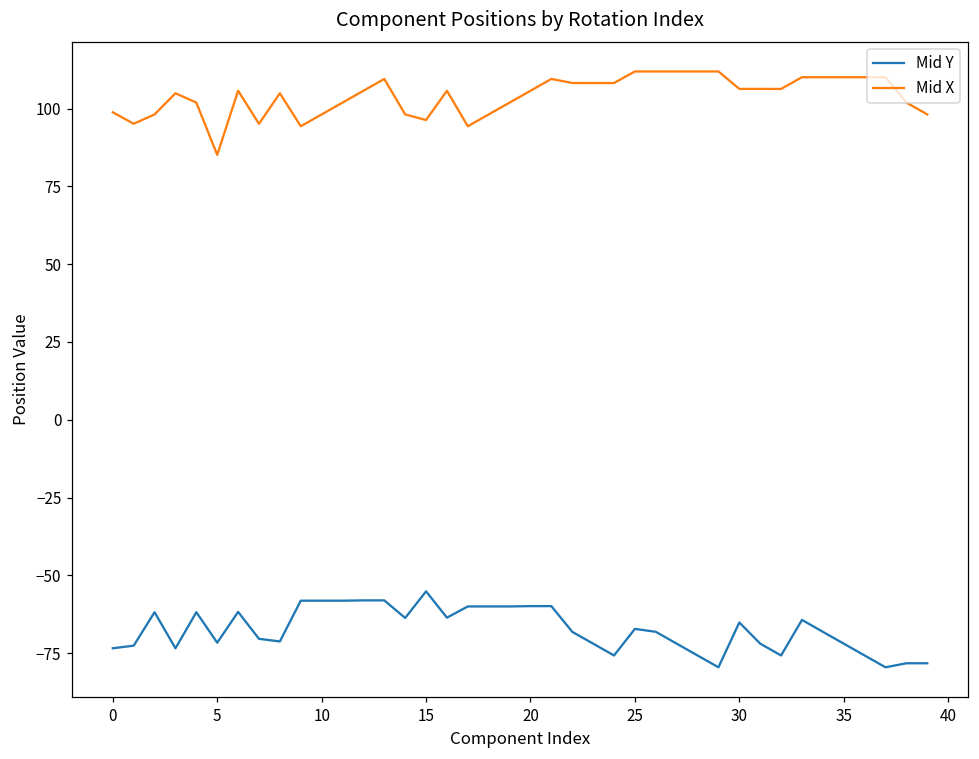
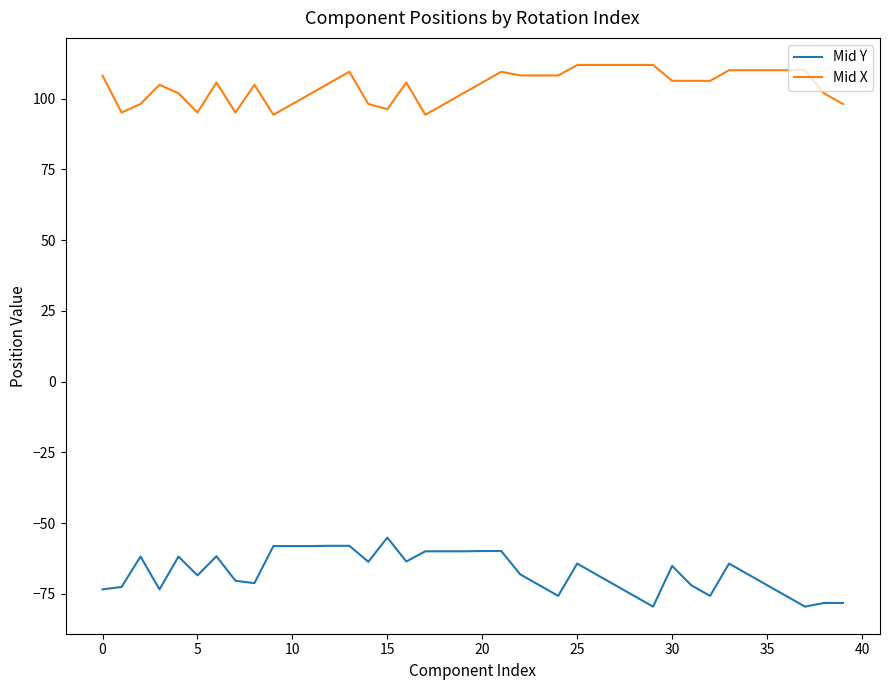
  {
    "Mid Y": {
      "0": -73,
-     "5": -72,
+     "5": -68,
      "10": -58,
      "15": -55,
      "20": -60,
-     "25": -67,
+     "25": -64,
      "30": -65,
      "35": -72
    },
    "Mid X": {
-     "0": 99,
-     "5": 85,
+     "0": 108,
+     "5": 95,
      "10": 98,
      "15": 96,
      "20": 106,
      "25": 112,
      "30": 106,
      "35": 110
    }
  }
